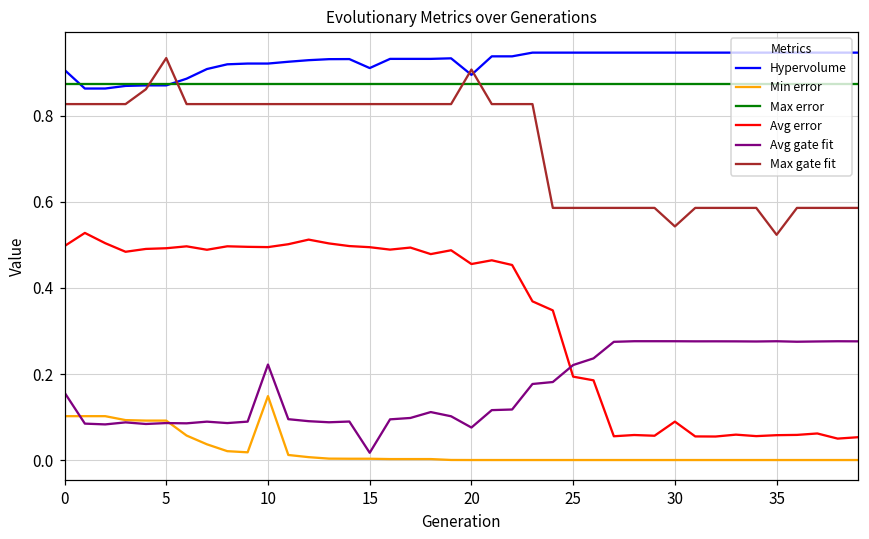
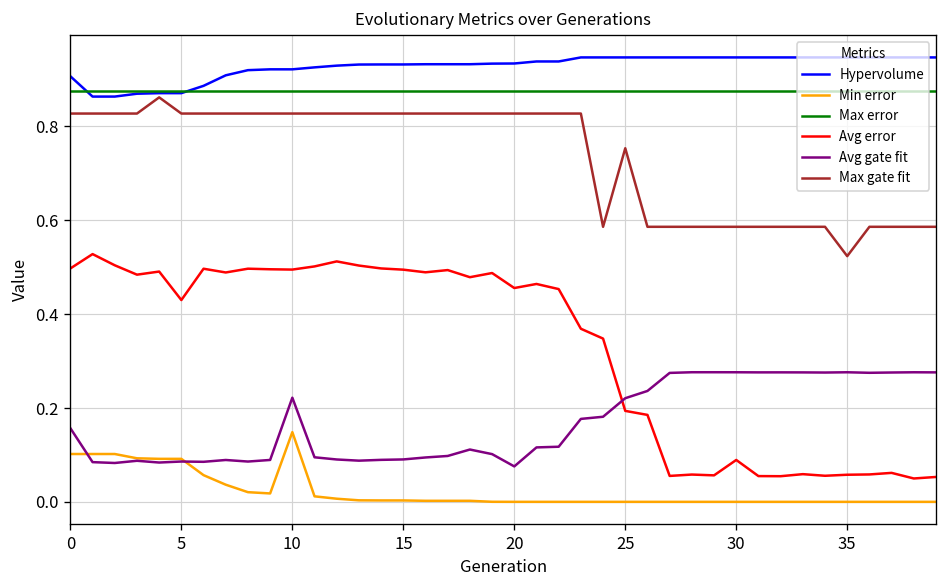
  {
    "Hypervolume": {
      "0": 0.91,
      "10": 0.92,
-     "15": 0.91,
-     "20": 0.90,
+     "15": 0.93,
+     "20": 0.93,
      "25": 0.95,
      "30": 0.95
    },
    "Min error": {
      "0": 0.10,
      "10": 0.15,
      "15": 0.00,
      "20": 0.00,
      "25": 0.00,
      "30": 0.00,
      "35": 0.00
    },
    "Max error": {
      "0": 0.88,
      "10": 0.88,
      "15": 0.88,
      "20": 0.88,
      "25": 0.88,
      "30": 0.88
    },
    "Avg error": {
      "0": 0.50,
-     "5": 0.49,
+     "5": 0.43,
      "10": 0.50,
      "15": 0.49,
      "20": 0.46,
      "25": 0.19,
      "30": 0.09,
      "35": 0.06
    },
    "Avg gate fit": {
      "0": 0.16,
      "10": 0.22,
-     "15": 0.02,
+     "15": 0.09,
      "20": 0.08,
      "25": 0.22,
      "30": 0.28,
      "35": 0.28
    },
    "Max gate fit": {
      "0": 0.83,
-     "5": 0.93,
+     "5": 0.83,
      "10": 0.83,
      "15": 0.83,
-     "20": 0.91,
-     "25": 0.59,
-     "30": 0.54,
+     "20": 0.83,
+     "25": 0.75,
+     "30": 0.59,
      "35": 0.52
    }
  }
